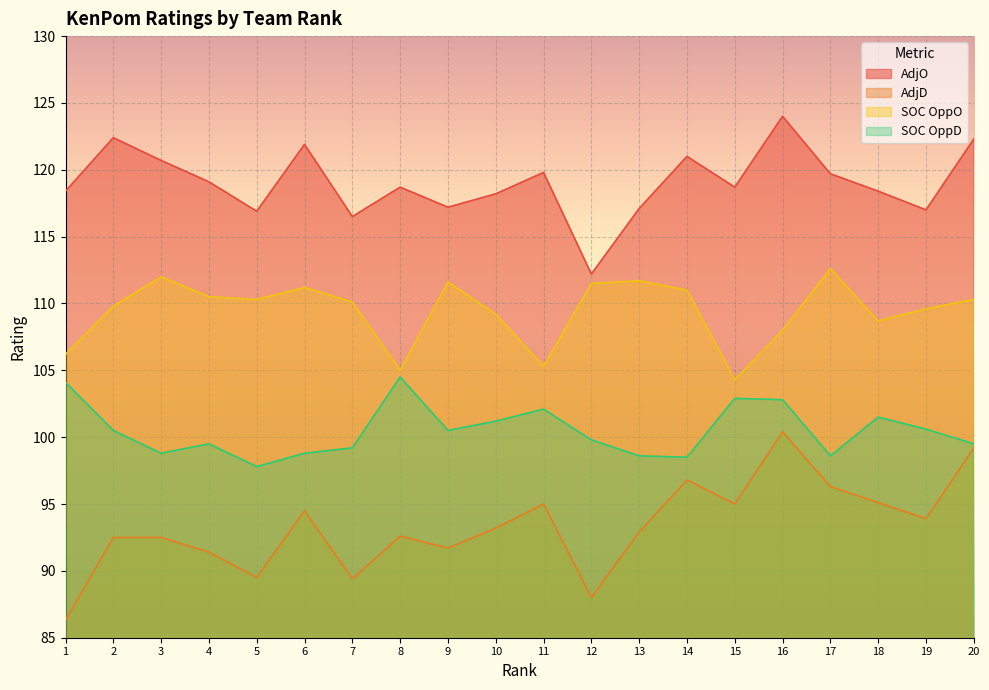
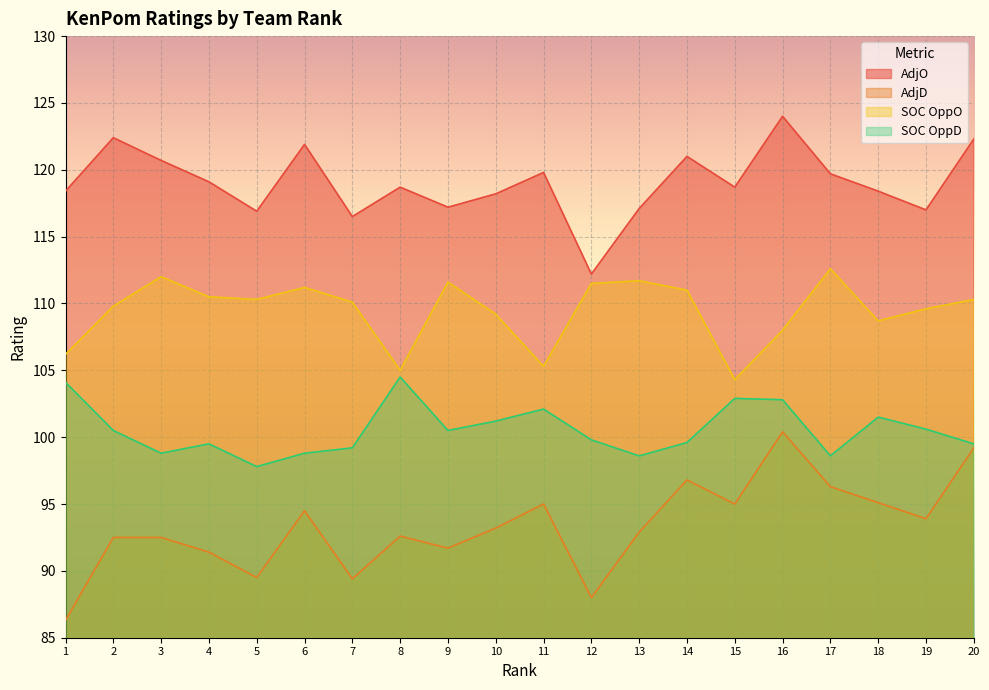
  {
    "SOC OppD": {
      "1": 104.1,
      "2": 100.5,
      "3": 98.8,
      "4": 99.5,
      "5": 97.8,
      "6": 98.8,
      "7": 99.2,
      "8": 104.5,
      "9": 100.5,
      "10": 101.2,
      "11": 102.1,
      "12": 99.8,
      "13": 98.6,
-     "14": 98.5,
+     "14": 99.6,
      "15": 102.9,
      "16": 102.8,
      "17": 98.6,
      "18": 101.5,
      "19": 100.6,
      "20": 99.5
    }
  }
